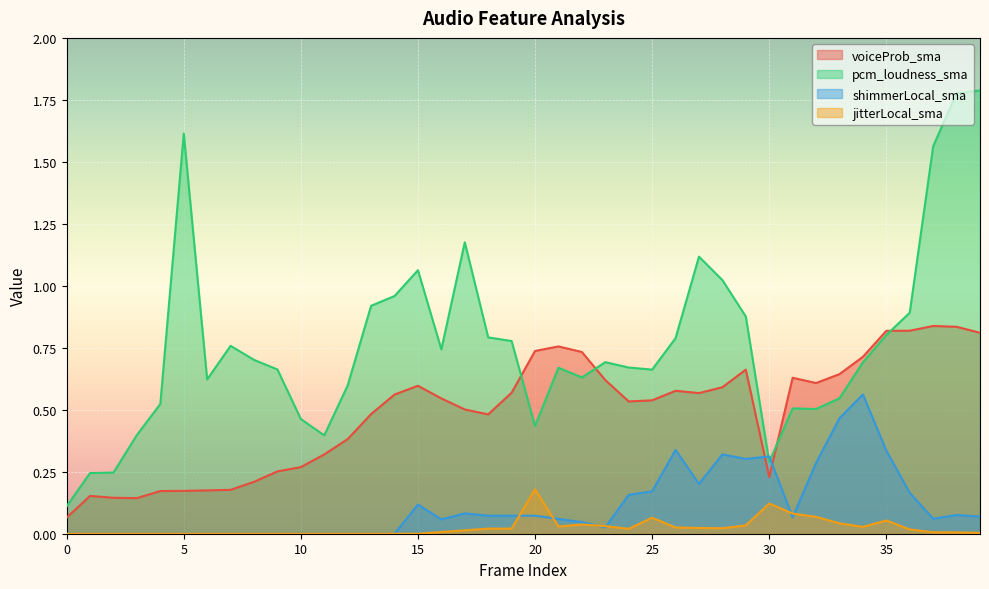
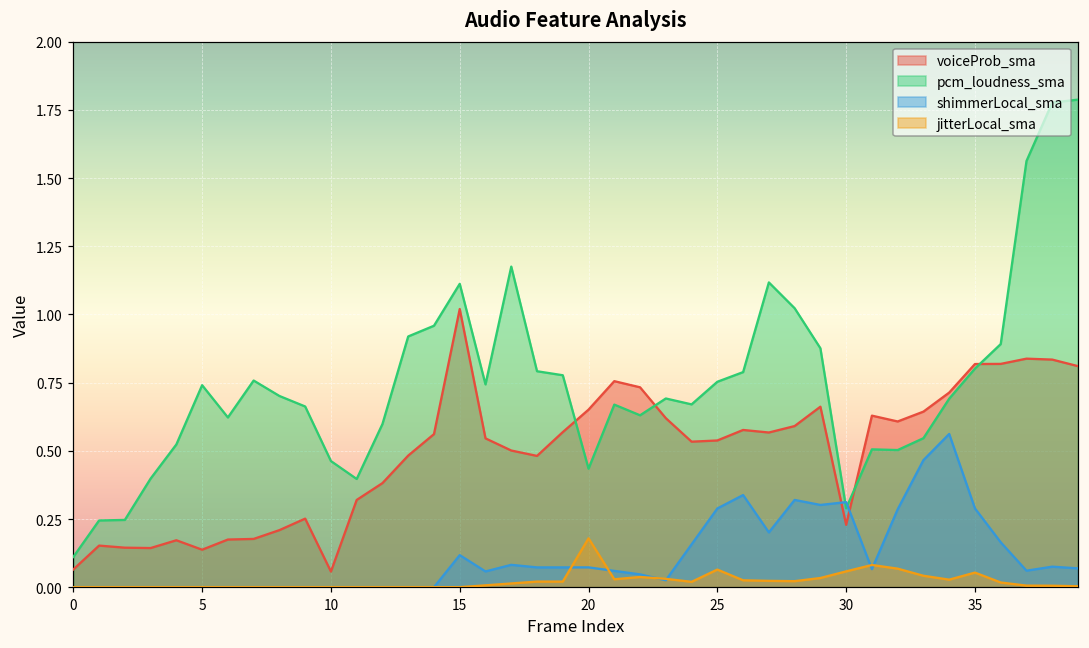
  {
    "voiceProb_sma": {
      "0": 0.06,
-     "5": 0.17,
-     "10": 0.27,
-     "15": 0.60,
-     "20": 0.74,
+     "5": 0.14,
+     "10": 0.06,
+     "15": 1.02,
+     "20": 0.65,
      "25": 0.54,
      "30": 0.23,
      "35": 0.82
    },
    "pcm_loudness_sma": {
      "0": 0.11,
-     "5": 1.61,
+     "5": 0.74,
      "10": 0.46,
-     "15": 1.06,
+     "15": 1.11,
      "20": 0.43,
-     "25": 0.66,
+     "25": 0.75,
      "30": 0.29,
      "35": 0.80
    },
    "shimmerLocal_sma": {
      "15": 0.12,
      "20": 0.07,
-     "25": 0.17,
+     "25": 0.29,
      "30": 0.31,
-     "35": 0.34
+     "35": 0.29
    },
    "jitterLocal_sma": {
      "15": 0.00,
      "20": 0.18,
      "25": 0.06,
-     "30": 0.12,
+     "30": 0.06,
      "35": 0.05
    }
  }
